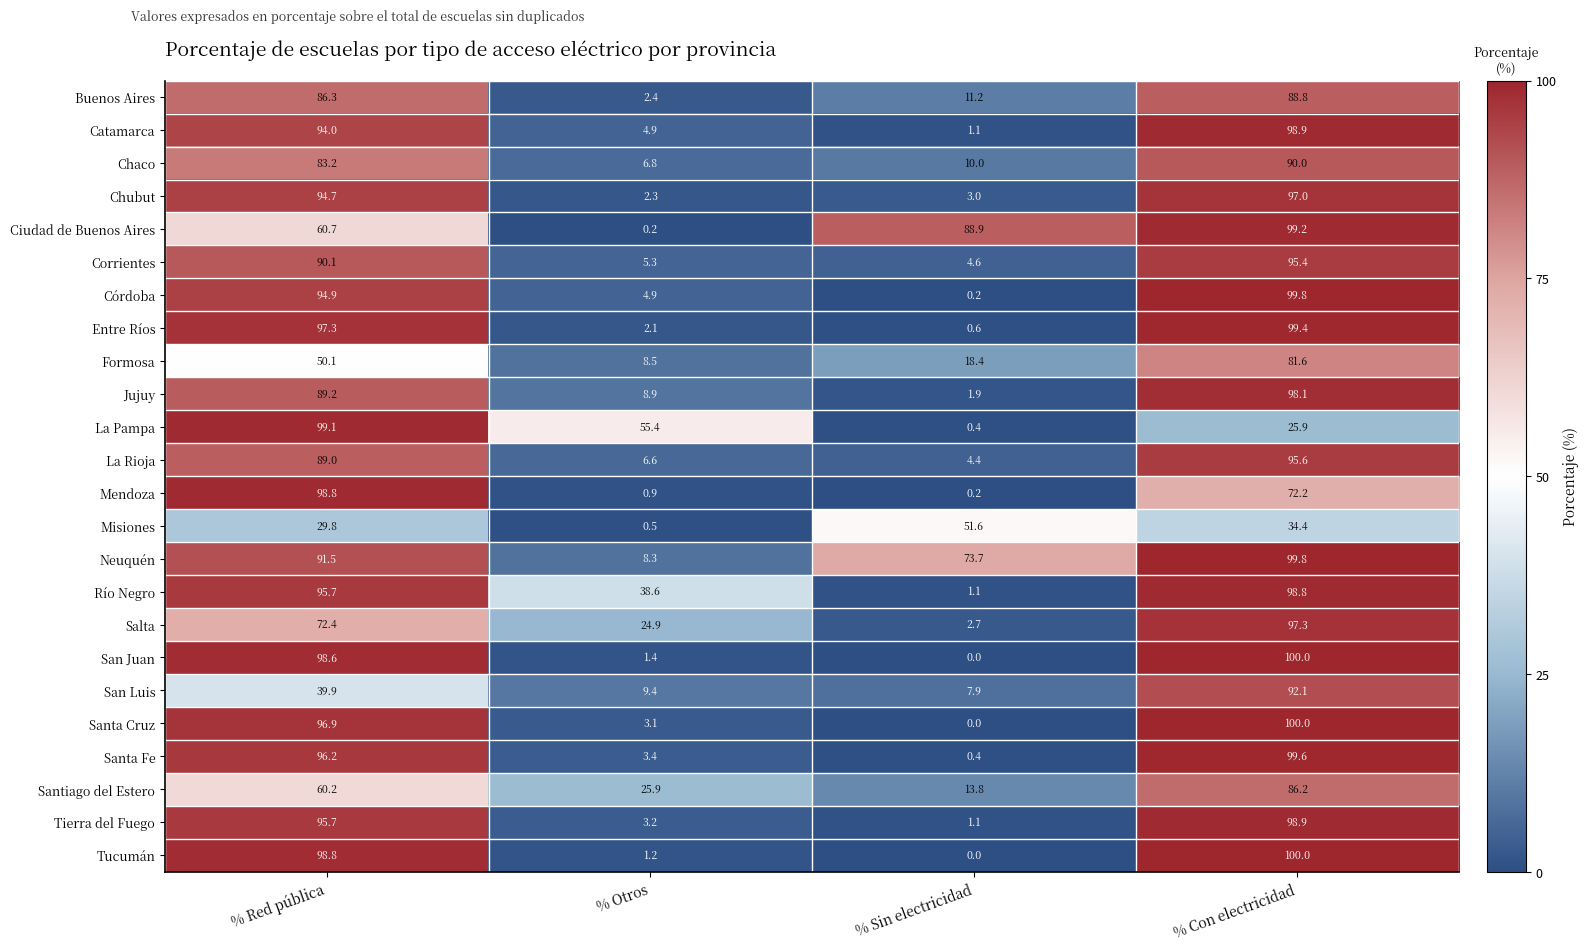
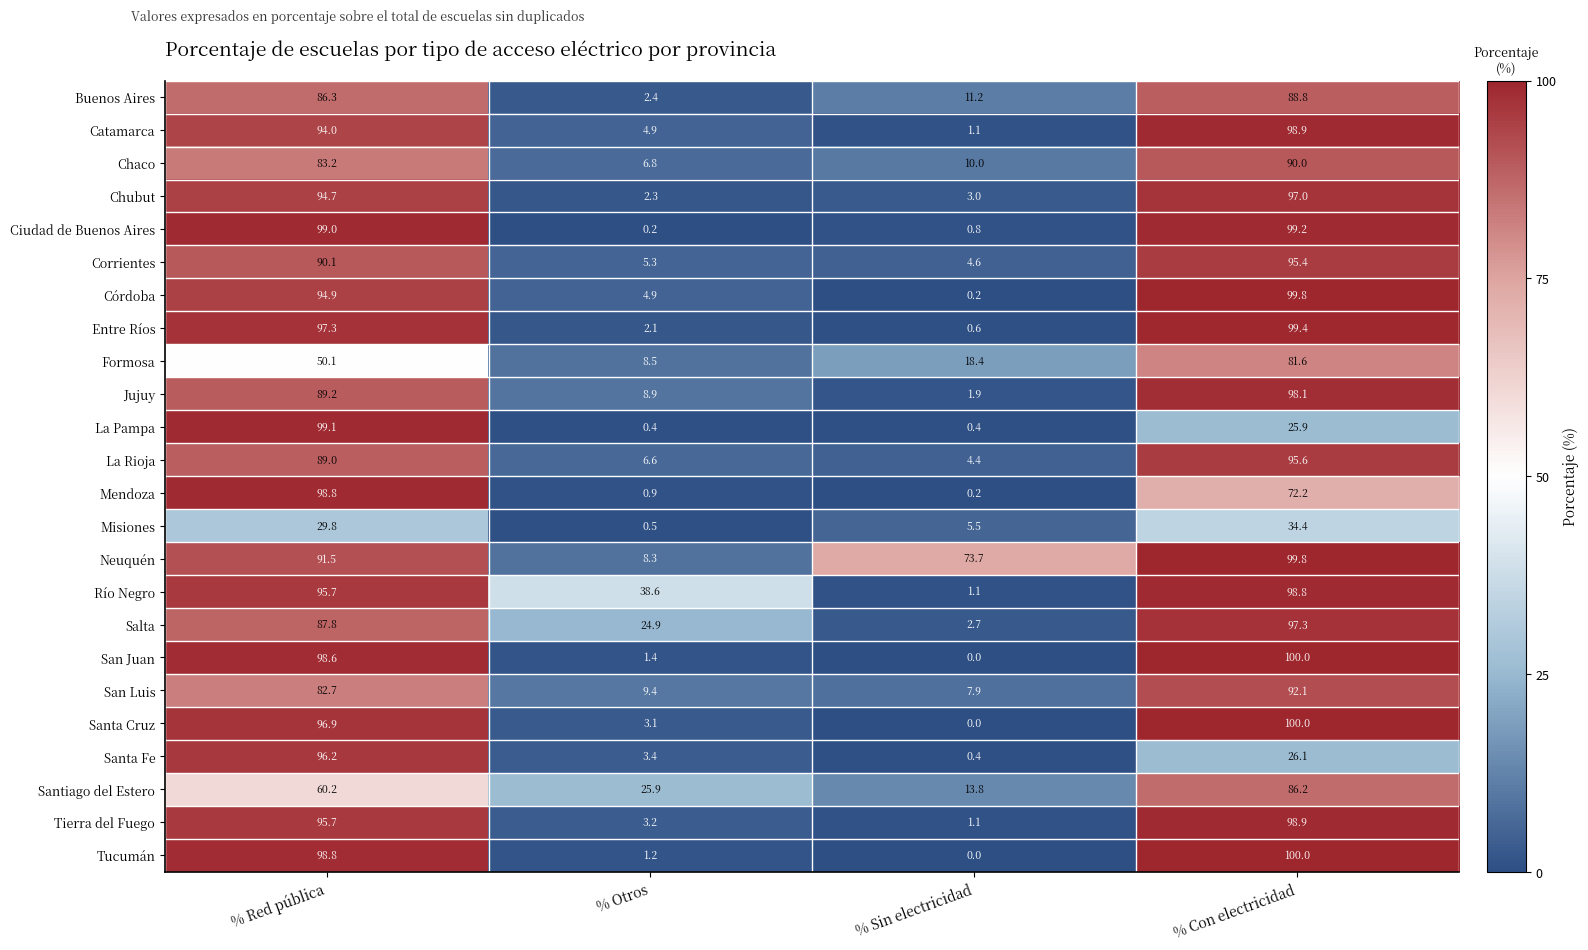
  {
    "Buenos Aires": {
      "% Red pública": 86.3,
      "% Otros": 2.4,
      "% Sin electricidad": 11.2,
      "% Con electricidad": 88.8
    },
    "Catamarca": {
      "% Red pública": 94.0,
      "% Otros": 4.9,
      "% Sin electricidad": 1.1,
      "% Con electricidad": 98.9
    },
    "Chaco": {
      "% Red pública": 83.2,
      "% Otros": 6.8,
      "% Sin electricidad": 10.0,
      "% Con electricidad": 90.0
    },
    "Chubut": {
      "% Red pública": 94.7,
      "% Otros": 2.3,
      "% Sin electricidad": 3.0,
      "% Con electricidad": 97.0
    },
    "Ciudad de Buenos Aires": {
-     "% Red pública": 60.7,
+     "% Red pública": 99.0,
      "% Otros": 0.2,
-     "% Sin electricidad": 88.9,
+     "% Sin electricidad": 0.8,
      "% Con electricidad": 99.2
    },
    "Corrientes": {
      "% Red pública": 90.1,
      "% Otros": 5.3,
      "% Sin electricidad": 4.6,
      "% Con electricidad": 95.4
    },
    "Córdoba": {
      "% Red pública": 94.9,
      "% Otros": 4.9,
      "% Sin electricidad": 0.2,
      "% Con electricidad": 99.8
    },
    "Entre Ríos": {
      "% Red pública": 97.3,
      "% Otros": 2.1,
      "% Sin electricidad": 0.6,
      "% Con electricidad": 99.4
    },
    "Formosa": {
      "% Red pública": 50.1,
      "% Otros": 8.5,
      "% Sin electricidad": 18.4,
      "% Con electricidad": 81.6
    },
    "Jujuy": {
      "% Red pública": 89.2,
      "% Otros": 8.9,
      "% Sin electricidad": 1.9,
      "% Con electricidad": 98.1
    },
    "La Pampa": {
      "% Red pública": 99.1,
-     "% Otros": 55.4,
+     "% Otros": 0.4,
      "% Sin electricidad": 0.4,
      "% Con electricidad": 25.9
    },
    "La Rioja": {
      "% Red pública": 89.0,
      "% Otros": 6.6,
      "% Sin electricidad": 4.4,
      "% Con electricidad": 95.6
    },
    "Mendoza": {
      "% Red pública": 98.8,
      "% Otros": 0.9,
      "% Sin electricidad": 0.2,
      "% Con electricidad": 72.2
    },
    "Misiones": {
      "% Red pública": 29.8,
      "% Otros": 0.5,
-     "% Sin electricidad": 51.6,
+     "% Sin electricidad": 5.5,
      "% Con electricidad": 34.4
    },
    "Neuquén": {
      "% Red pública": 91.5,
      "% Otros": 8.3,
      "% Sin electricidad": 73.7,
      "% Con electricidad": 99.8
    },
    "Río Negro": {
      "% Red pública": 95.7,
      "% Otros": 38.6,
      "% Sin electricidad": 1.1,
      "% Con electricidad": 98.8
    },
    "Salta": {
-     "% Red pública": 72.4,
+     "% Red pública": 87.8,
      "% Otros": 24.9,
      "% Sin electricidad": 2.7,
      "% Con electricidad": 97.3
    },
    "San Juan": {
      "% Red pública": 98.6,
      "% Otros": 1.4,
      "% Sin electricidad": 0.0,
      "% Con electricidad": 100.0
    },
    "San Luis": {
-     "% Red pública": 39.9,
+     "% Red pública": 82.7,
      "% Otros": 9.4,
      "% Sin electricidad": 7.9,
      "% Con electricidad": 92.1
    },
    "Santa Cruz": {
      "% Red pública": 96.9,
      "% Otros": 3.1,
      "% Sin electricidad": 0.0,
      "% Con electricidad": 100.0
    },
    "Santa Fe": {
      "% Red pública": 96.2,
      "% Otros": 3.4,
      "% Sin electricidad": 0.4,
-     "% Con electricidad": 99.6
+     "% Con electricidad": 26.1
    },
    "Santiago del Estero": {
      "% Red pública": 60.2,
      "% Otros": 25.9,
      "% Sin electricidad": 13.8,
      "% Con electricidad": 86.2
    },
    "Tierra del Fuego": {
      "% Red pública": 95.7,
      "% Otros": 3.2,
      "% Sin electricidad": 1.1,
      "% Con electricidad": 98.9
    },
    "Tucumán": {
      "% Red pública": 98.8,
      "% Otros": 1.2,
      "% Sin electricidad": 0.0,
      "% Con electricidad": 100.0
    }
  }
